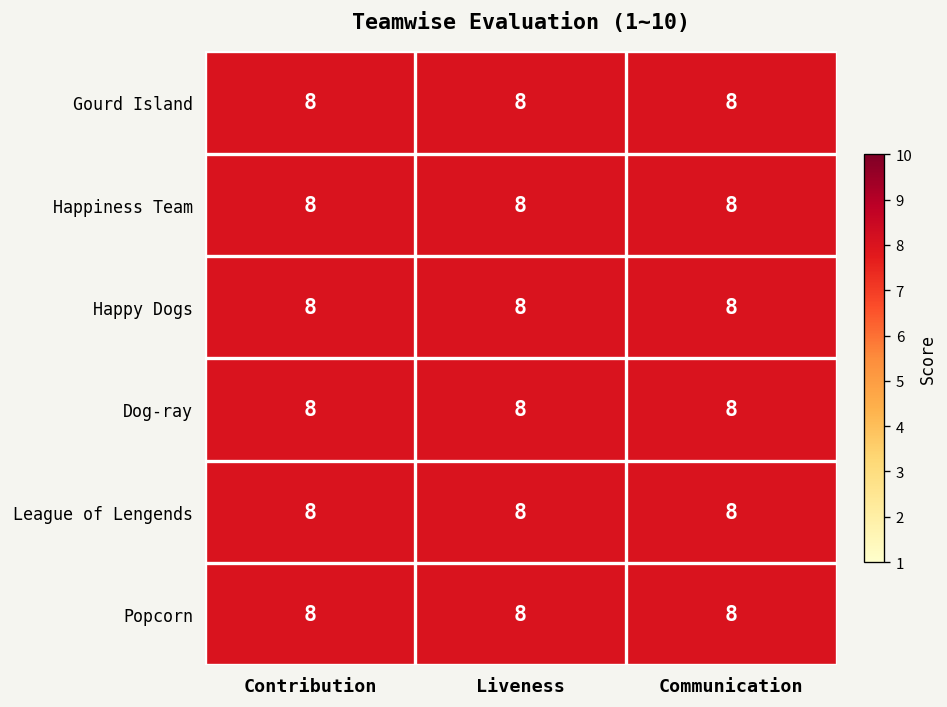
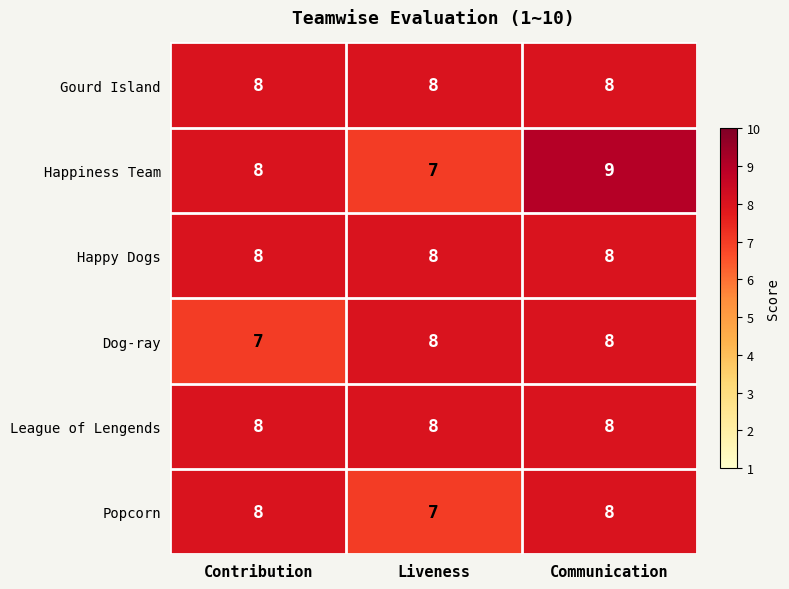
  {
    "Gourd Island": {
      "Contribution": 8,
      "Liveness": 8,
      "Communication": 8
    },
    "Happiness Team": {
      "Contribution": 8,
-     "Liveness": 8,
-     "Communication": 8
+     "Liveness": 7,
+     "Communication": 9
    },
    "Happy Dogs": {
      "Contribution": 8,
      "Liveness": 8,
      "Communication": 8
    },
    "Dog-ray": {
-     "Contribution": 8,
+     "Contribution": 7,
      "Liveness": 8,
      "Communication": 8
    },
    "League of Lengends": {
      "Contribution": 8,
      "Liveness": 8,
      "Communication": 8
    },
    "Popcorn": {
      "Contribution": 8,
-     "Liveness": 8,
+     "Liveness": 7,
      "Communication": 8
    }
  }
